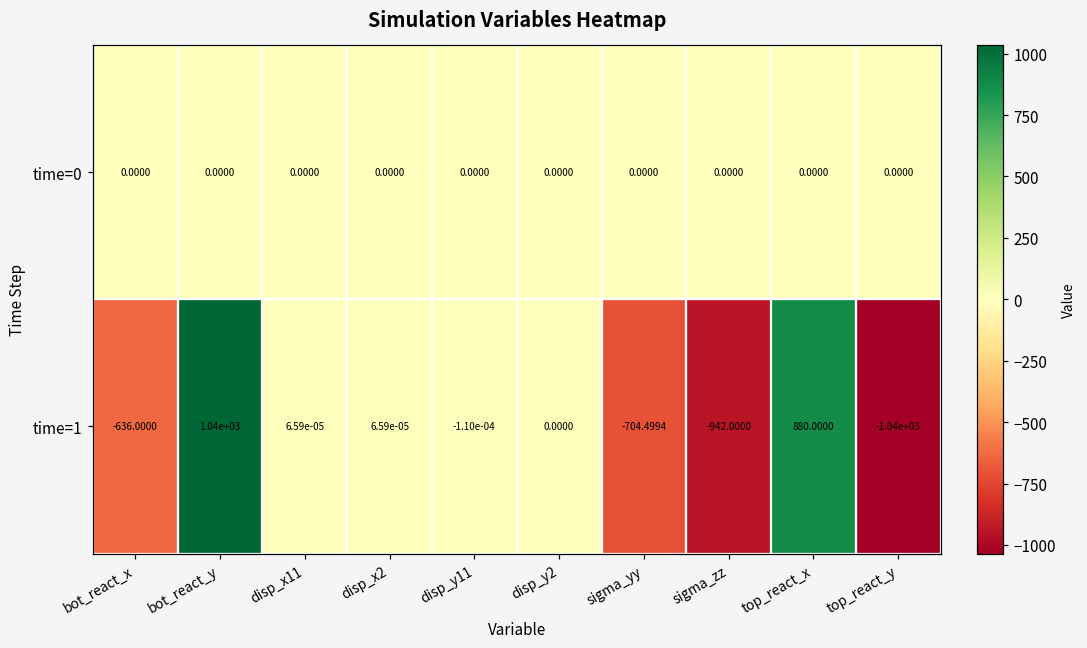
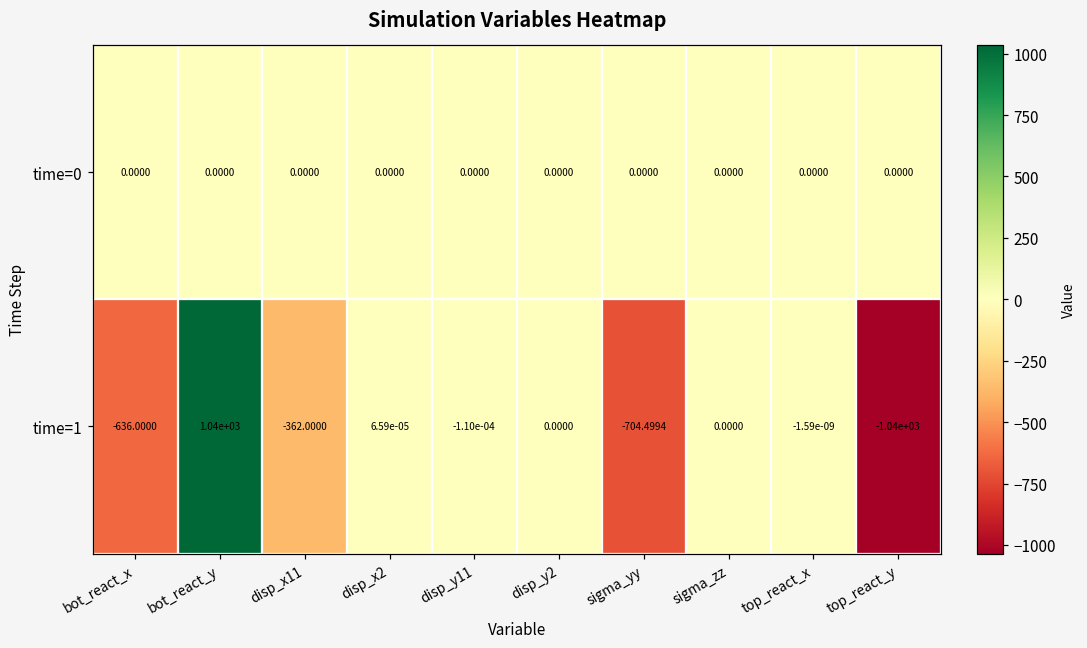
  {
    "time=0": {
      "bot_react_x": "0.0000",
      "bot_react_y": "0.0000",
      "disp_x11": "0.0000",
      "disp_x2": "0.0000",
      "disp_y11": "0.0000",
      "disp_y2": "0.0000",
      "sigma_yy": "0.0000",
      "sigma_zz": "0.0000",
      "top_react_x": "0.0000",
      "top_react_y": "0.0000"
    },
    "time=1": {
      "bot_react_x": "-636.0000",
      "bot_react_y": "1.04e+03",
-     "disp_x11": "6.59e-05",
+     "disp_x11": "-362.0000",
      "disp_x2": "6.59e-05",
      "disp_y11": "-1.10e-04",
      "disp_y2": "0.0000",
      "sigma_yy": "-704.4994",
-     "sigma_zz": "-942.0000",
-     "top_react_x": "880.0000",
+     "sigma_zz": "0.0000",
+     "top_react_x": "-1.59e-09",
      "top_react_y": "-1.04e+03"
    }
  }
